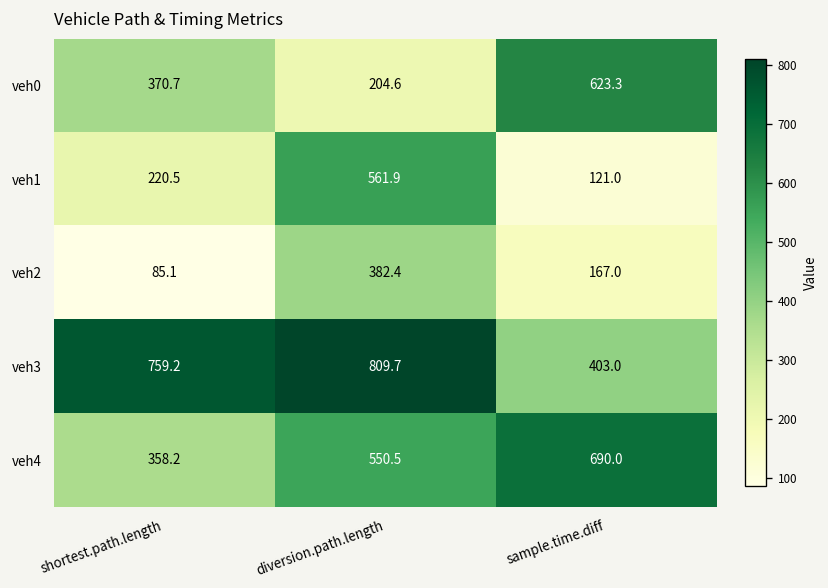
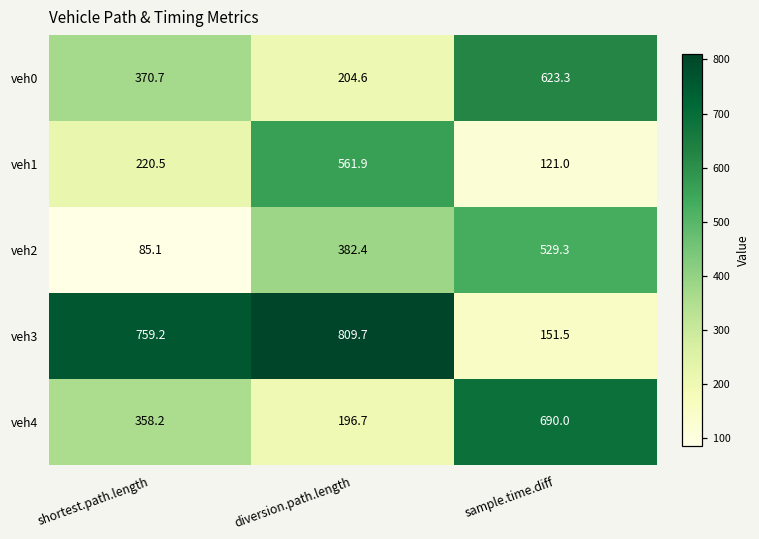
  {
    "veh0": {
      "shortest.path.length": 370.7,
      "diversion.path.length": 204.6,
      "sample.time.diff": 623.3
    },
    "veh1": {
      "shortest.path.length": 220.5,
      "diversion.path.length": 561.9,
      "sample.time.diff": 121.0
    },
    "veh2": {
      "shortest.path.length": 85.1,
      "diversion.path.length": 382.4,
-     "sample.time.diff": 167.0
+     "sample.time.diff": 529.3
    },
    "veh3": {
      "shortest.path.length": 759.2,
      "diversion.path.length": 809.7,
-     "sample.time.diff": 403.0
+     "sample.time.diff": 151.5
    },
    "veh4": {
      "shortest.path.length": 358.2,
-     "diversion.path.length": 550.5,
+     "diversion.path.length": 196.7,
      "sample.time.diff": 690.0
    }
  }
